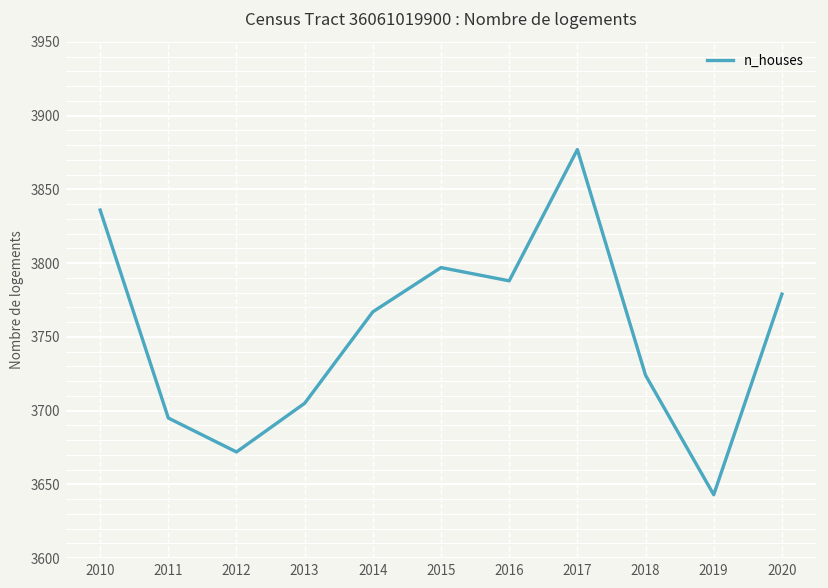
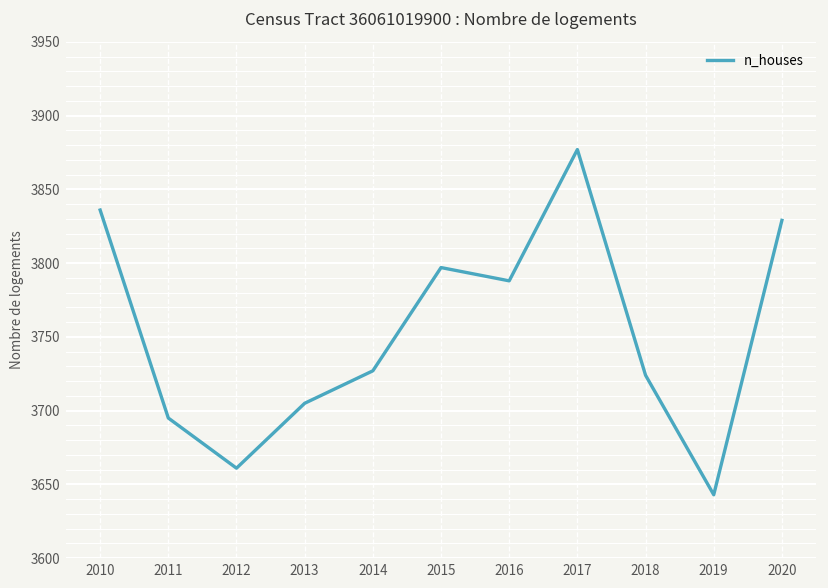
  {
    "2010": 3836,
    "2011": 3695,
-   "2012": 3672,
+   "2012": 3661,
    "2013": 3705,
-   "2014": 3767,
+   "2014": 3727,
    "2015": 3797,
    "2016": 3788,
    "2017": 3877,
    "2018": 3724,
    "2019": 3643,
-   "2020": 3779
+   "2020": 3829
  }
